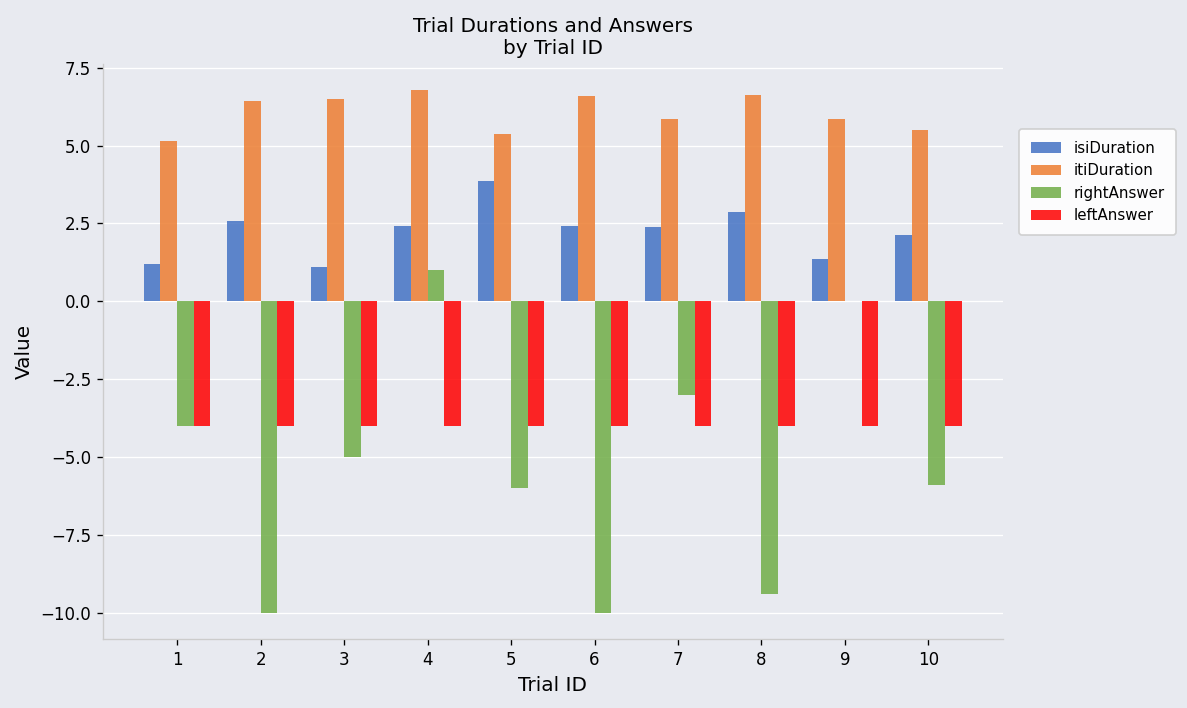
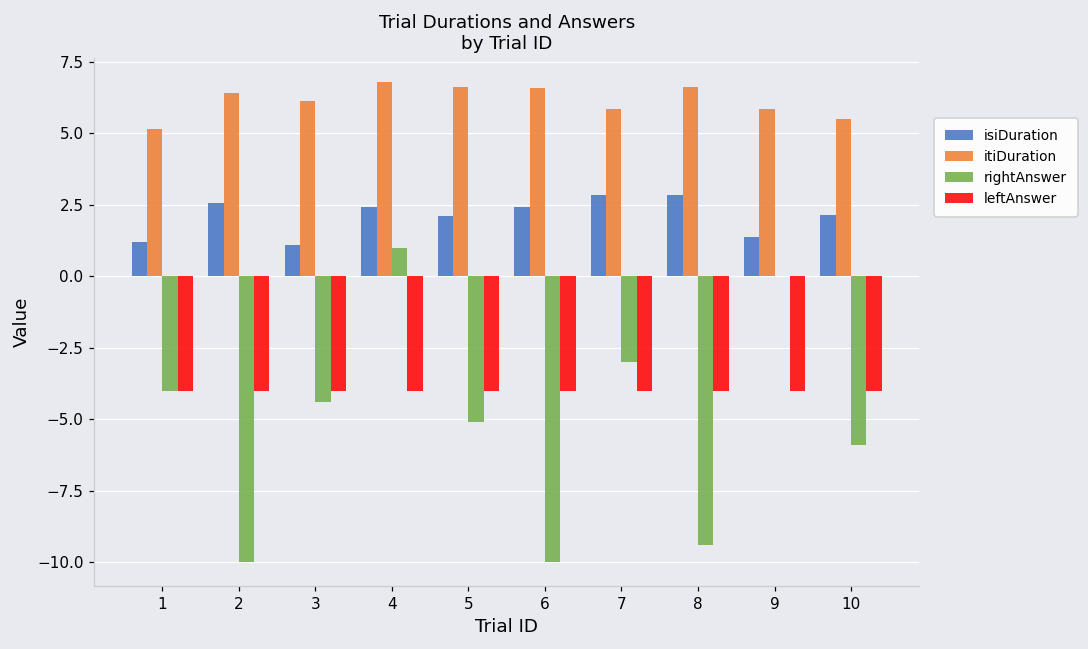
  {
    "isiDuration": {
      "1": 1.2,
      "2": 2.6,
      "3": 1.1,
      "4": 2.4,
-     "5": 3.9,
+     "5": 2.1,
      "6": 2.4,
-     "7": 2.4,
+     "7": 2.9,
      "8": 2.9,
      "9": 1.4,
      "10": 2.1
    },
    "itiDuration": {
      "1": 5.1,
      "2": 6.4,
-     "3": 6.5,
+     "3": 6.1,
      "4": 6.8,
-     "5": 5.4,
+     "5": 6.6,
      "6": 6.6,
      "7": 5.8,
      "8": 6.6,
      "9": 5.8,
      "10": 5.5
    },
    "rightAnswer": {
      "1": -4.0,
      "2": -10.0,
-     "3": -5.0,
+     "3": -4.4,
      "4": 1.0,
-     "5": -6.0,
+     "5": -5.1,
      "6": -10.0,
      "7": -3.0,
      "8": -9.4,
      "9": 0.0,
      "10": -5.9
    },
    "leftAnswer": {
      "1": -4.0,
      "2": -4.0,
      "3": -4.0,
      "4": -4.0,
      "5": -4.0,
      "6": -4.0,
      "7": -4.0,
      "8": -4.0,
      "9": -4.0,
      "10": -4.0
    }
  }
